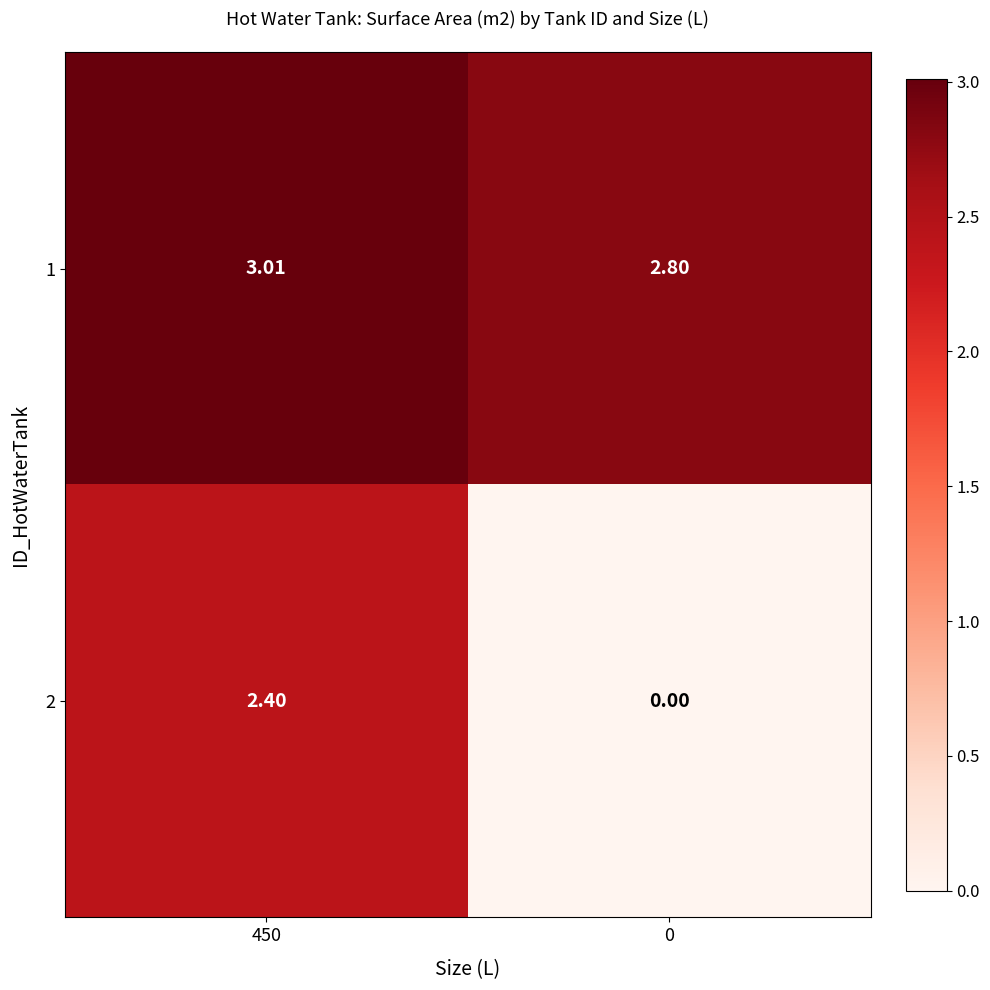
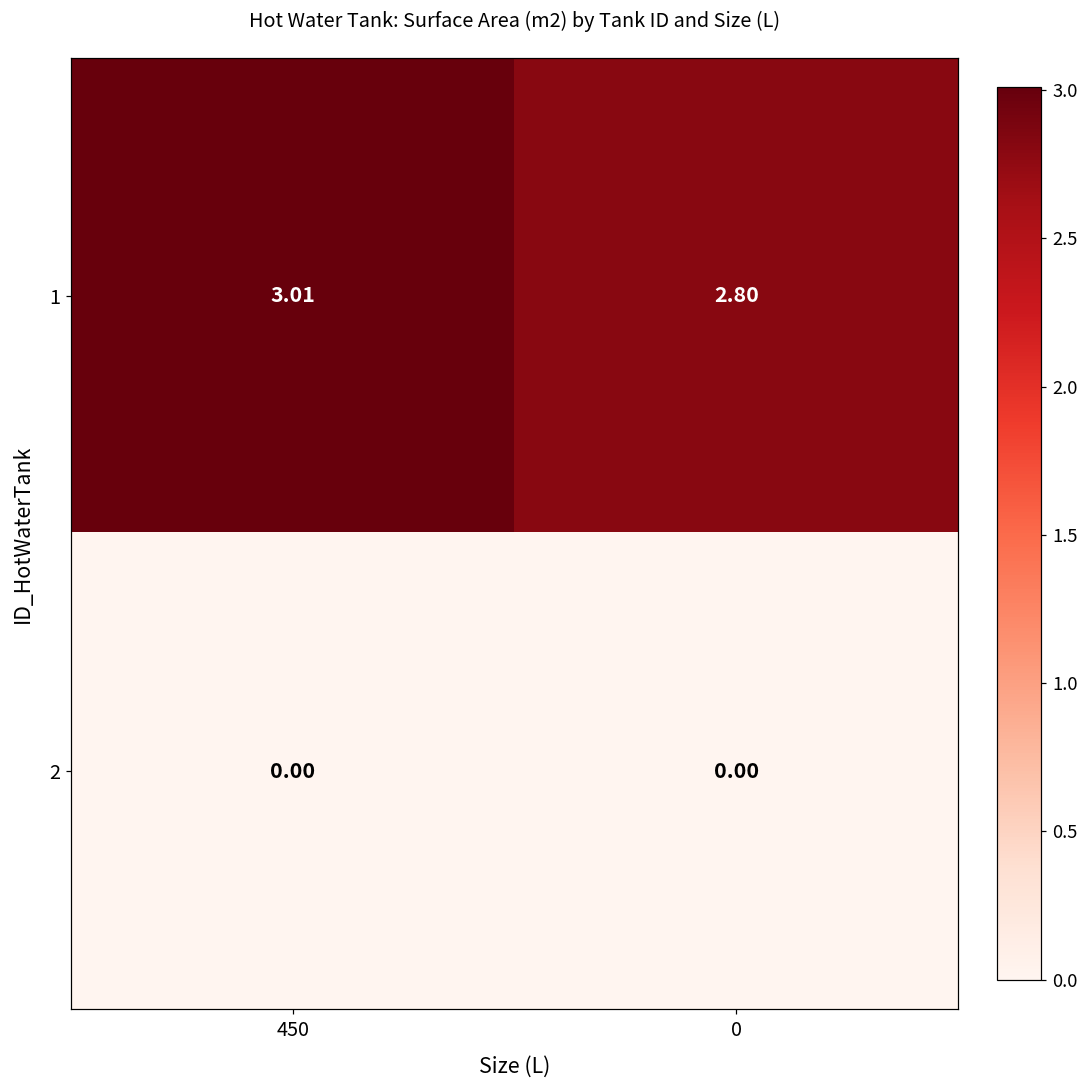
  {
    "1": {
      "450": 3.01,
      "0": 2.80
    },
    "2": {
-     "450": 2.40,
+     "450": 0.00,
      "0": 0.00
    }
  }
